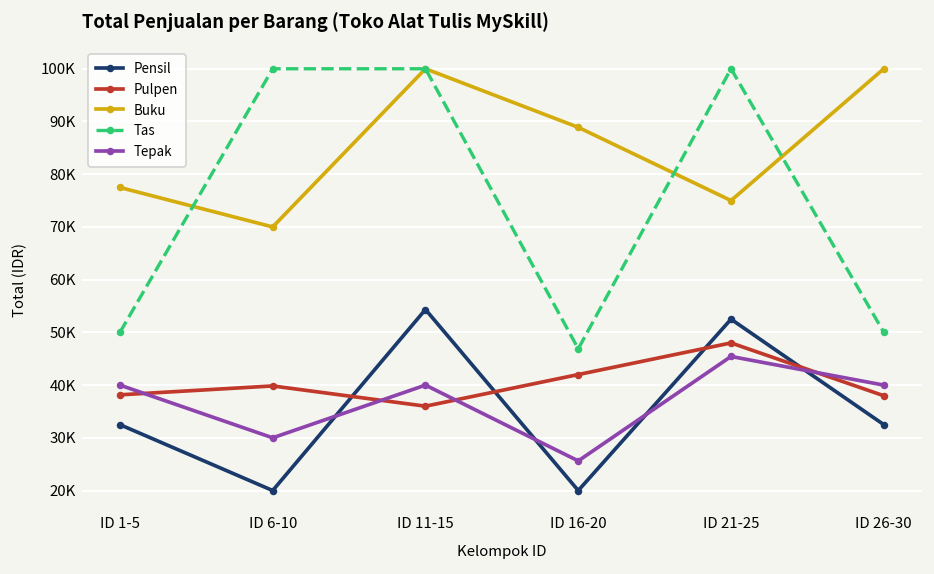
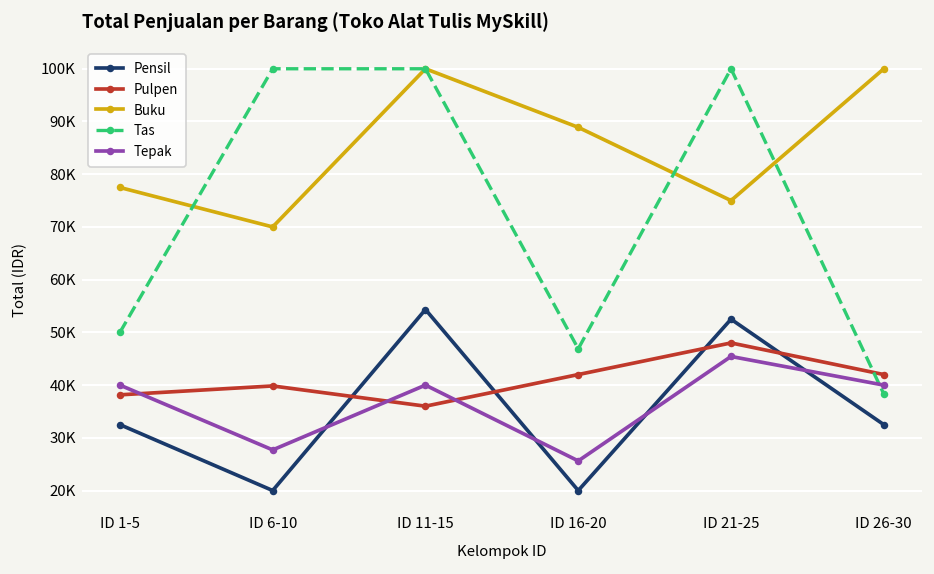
  {
    "Pensil": {
      "ID 1-5": 33000,
      "ID 6-10": 20000,
      "ID 11-15": 54000,
      "ID 16-20": 20000,
      "ID 21-25": 53000,
      "ID 26-30": 33000
    },
    "Pulpen": {
      "ID 1-5": 38000,
      "ID 6-10": 40000,
      "ID 11-15": 36000,
      "ID 16-20": 42000,
      "ID 21-25": 48000,
-     "ID 26-30": 38000
+     "ID 26-30": 42000
    },
    "Buku": {
      "ID 1-5": 77000,
      "ID 6-10": 70000,
      "ID 16-20": 89000,
      "ID 21-25": 75000,
      "ID 26-30": 100000
    },
    "Tas": {
      "ID 1-5": 50000,
      "ID 6-10": 100000,
      "ID 16-20": 47000,
      "ID 21-25": 100000,
-     "ID 26-30": 50000
+     "ID 26-30": 38000
    },
    "Tepak": {
      "ID 1-5": 40000,
-     "ID 6-10": 30000,
+     "ID 6-10": 28000,
      "ID 11-15": 40000,
      "ID 16-20": 26000,
      "ID 21-25": 45000,
      "ID 26-30": 40000
    }
  }
